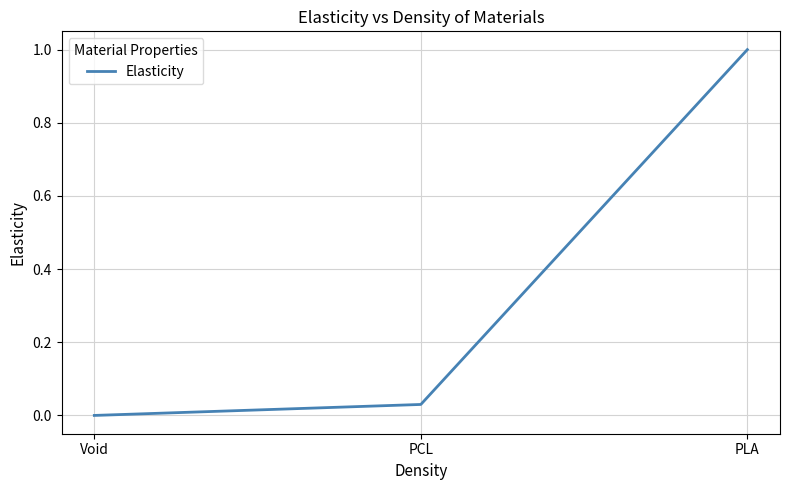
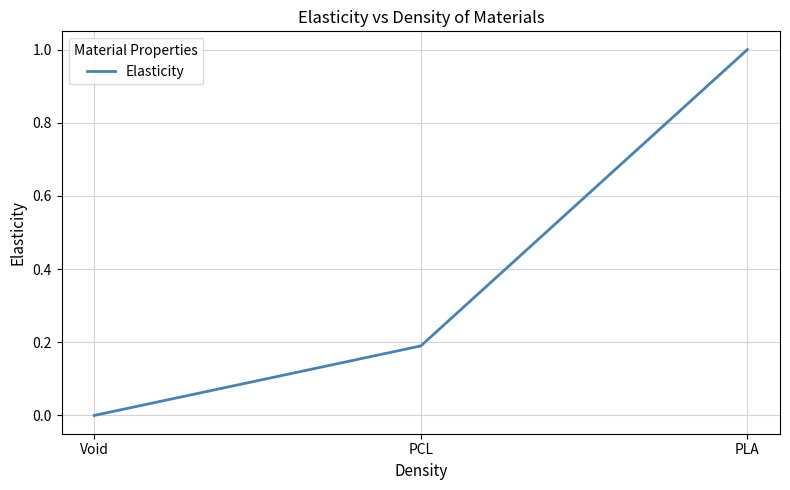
  {
    "Void": 0.00,
-   "PCL": 0.03,
+   "PCL": 0.19,
    "PLA": 1.00
  }
